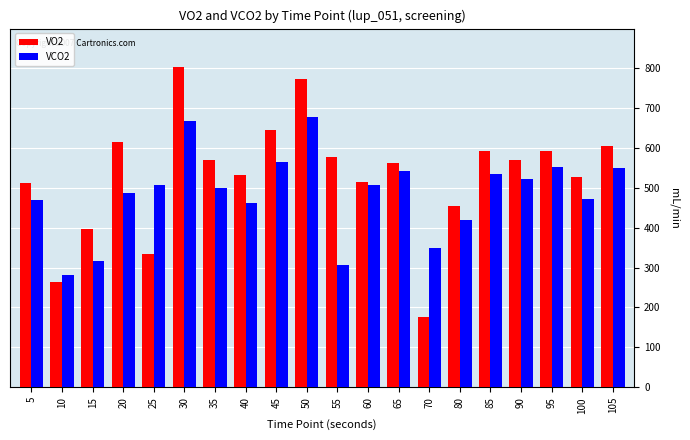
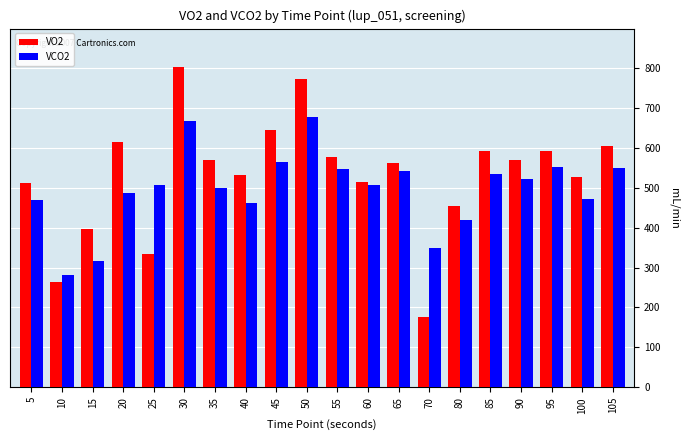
  {
    "VO2": {
      "5": 510,
      "10": 260,
      "15": 400,
      "20": 610,
      "25": 330,
      "30": 800,
      "35": 570,
      "40": 530,
      "45": 640,
      "50": 770,
      "55": 580,
      "60": 510,
      "65": 560,
      "70": 180,
      "80": 450,
      "85": 590,
      "90": 570,
      "95": 590,
      "100": 530,
      "105": 600
    },
    "VCO2": {
      "5": 470,
      "10": 280,
      "15": 320,
      "20": 490,
      "25": 510,
      "30": 670,
      "35": 500,
      "40": 460,
      "45": 570,
      "50": 680,
-     "55": 310,
+     "55": 550,
      "60": 510,
      "65": 540,
      "70": 350,
      "80": 420,
      "85": 530,
      "90": 520,
      "95": 550,
      "100": 470,
      "105": 550
    }
  }
